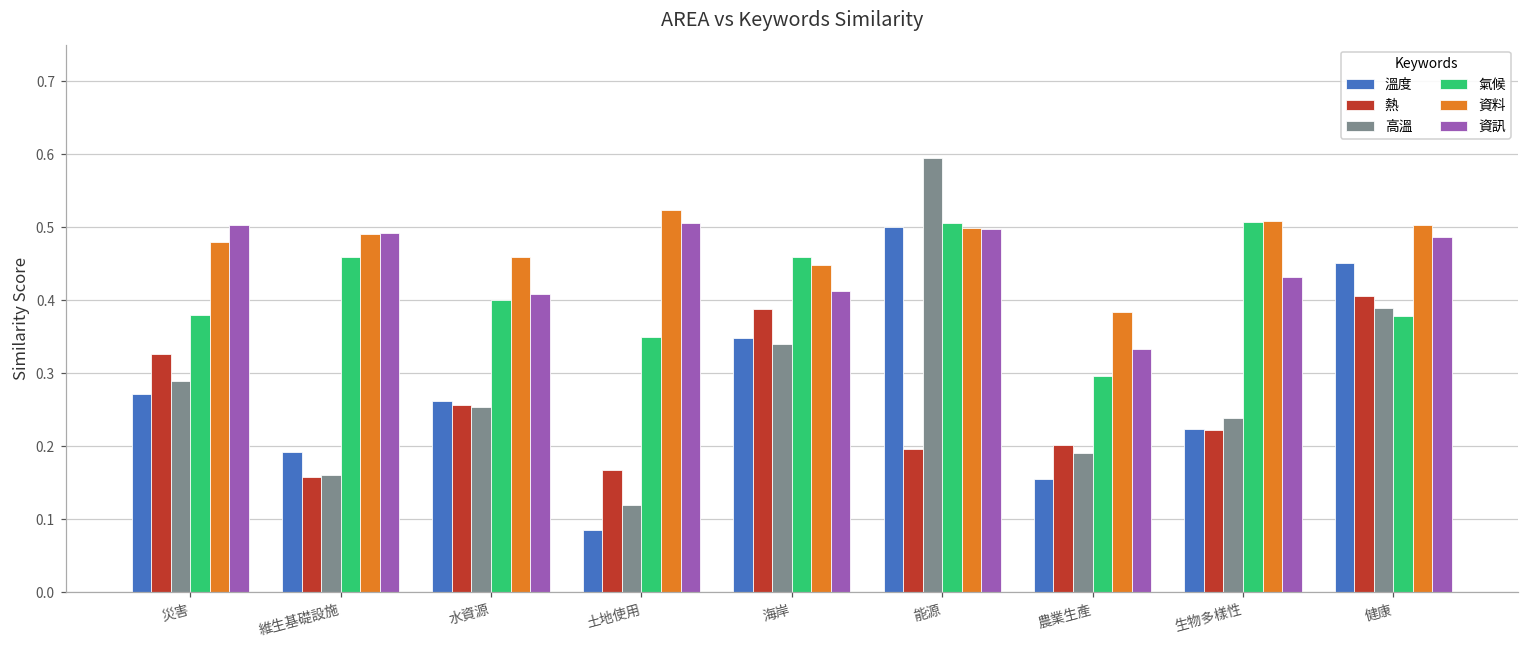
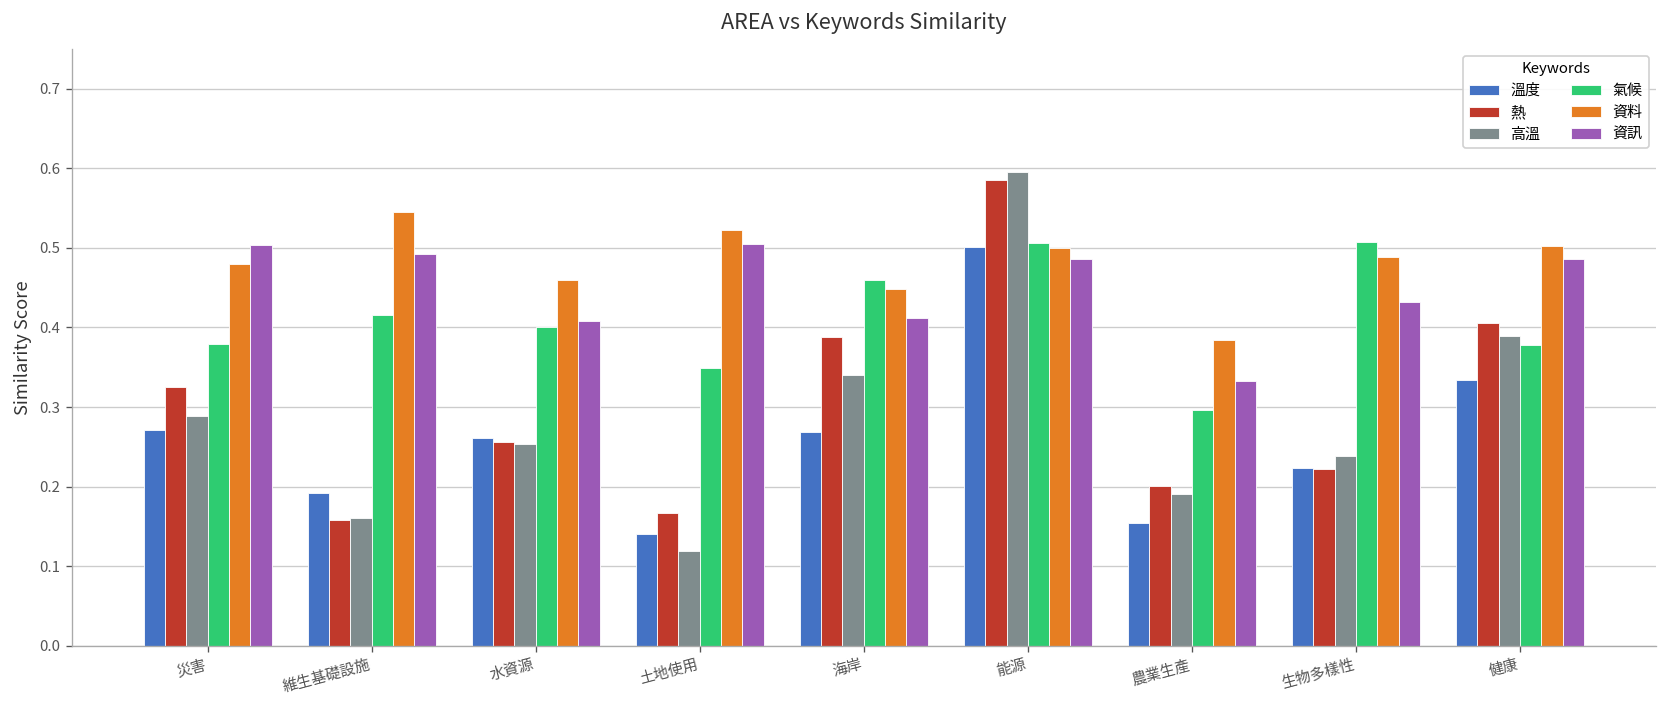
  {
    "溫度": {
      "災害": 0.27,
      "維生基礎設施": 0.19,
      "水資源": 0.26,
-     "土地使用": 0.09,
-     "海岸": 0.35,
+     "土地使用": 0.14,
+     "海岸": 0.27,
      "能源": 0.50,
      "農業生產": 0.15,
      "生物多樣性": 0.22,
-     "健康": 0.45
+     "健康": 0.33
    },
    "熱": {
      "災害": 0.33,
      "維生基礎設施": 0.16,
      "水資源": 0.26,
      "土地使用": 0.17,
      "海岸": 0.39,
-     "能源": 0.20,
+     "能源": 0.59,
      "農業生產": 0.20,
      "生物多樣性": 0.22,
      "健康": 0.41
    },
    "高溫": {
      "災害": 0.29,
      "維生基礎設施": 0.16,
      "水資源": 0.25,
      "土地使用": 0.12,
      "海岸": 0.34,
      "能源": 0.59,
      "農業生產": 0.19,
      "生物多樣性": 0.24,
      "健康": 0.39
    },
    "氣候": {
      "災害": 0.38,
-     "維生基礎設施": 0.46,
+     "維生基礎設施": 0.42,
      "水資源": 0.40,
      "土地使用": 0.35,
      "海岸": 0.46,
      "能源": 0.51,
      "農業生產": 0.30,
      "生物多樣性": 0.51,
      "健康": 0.38
    },
    "資料": {
      "災害": 0.48,
-     "維生基礎設施": 0.49,
+     "維生基礎設施": 0.55,
      "水資源": 0.46,
      "土地使用": 0.52,
      "海岸": 0.45,
      "能源": 0.50,
      "農業生產": 0.38,
-     "生物多樣性": 0.51,
+     "生物多樣性": 0.49,
      "健康": 0.50
    },
    "資訊": {
      "災害": 0.50,
      "維生基礎設施": 0.49,
      "水資源": 0.41,
      "土地使用": 0.51,
      "海岸": 0.41,
-     "能源": 0.50,
+     "能源": 0.49,
      "農業生產": 0.33,
      "生物多樣性": 0.43,
      "健康": 0.49
    }
  }
